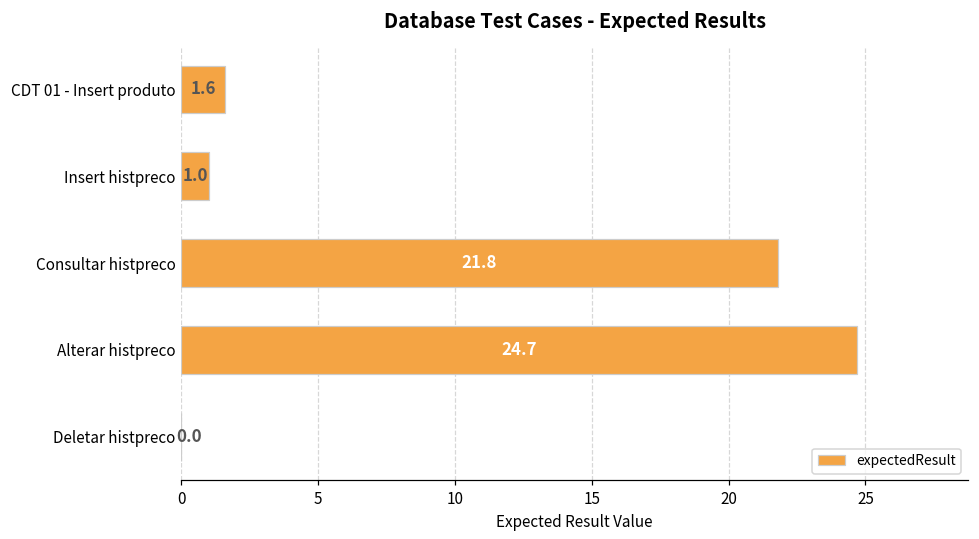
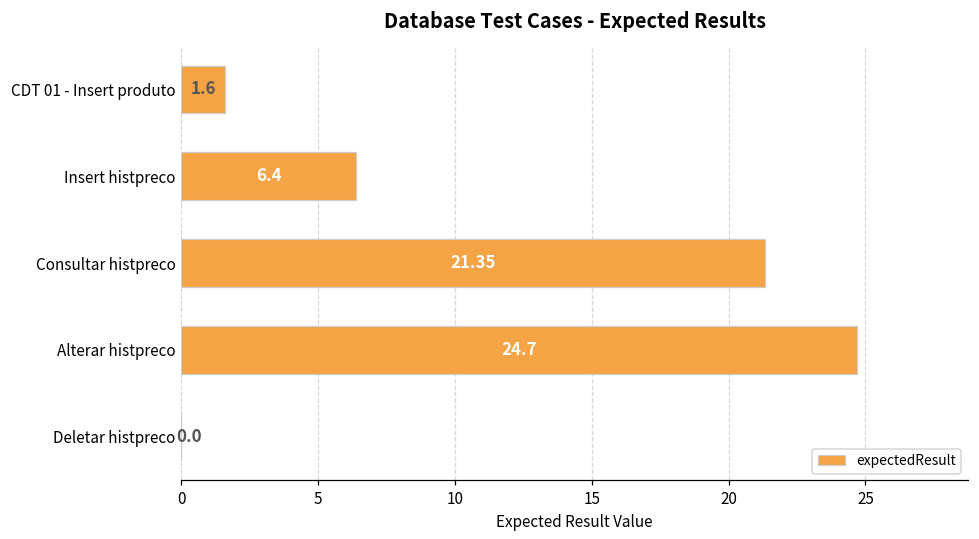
  {
    "CDT 01 - Insert produto": 1.6,
-   "Insert histpreco": 1.0,
-   "Consultar histpreco": 21.8,
+   "Insert histpreco": 6.4,
+   "Consultar histpreco": 21.35,
    "Alterar histpreco": 24.7,
    "Deletar histpreco": 0.0
  }
